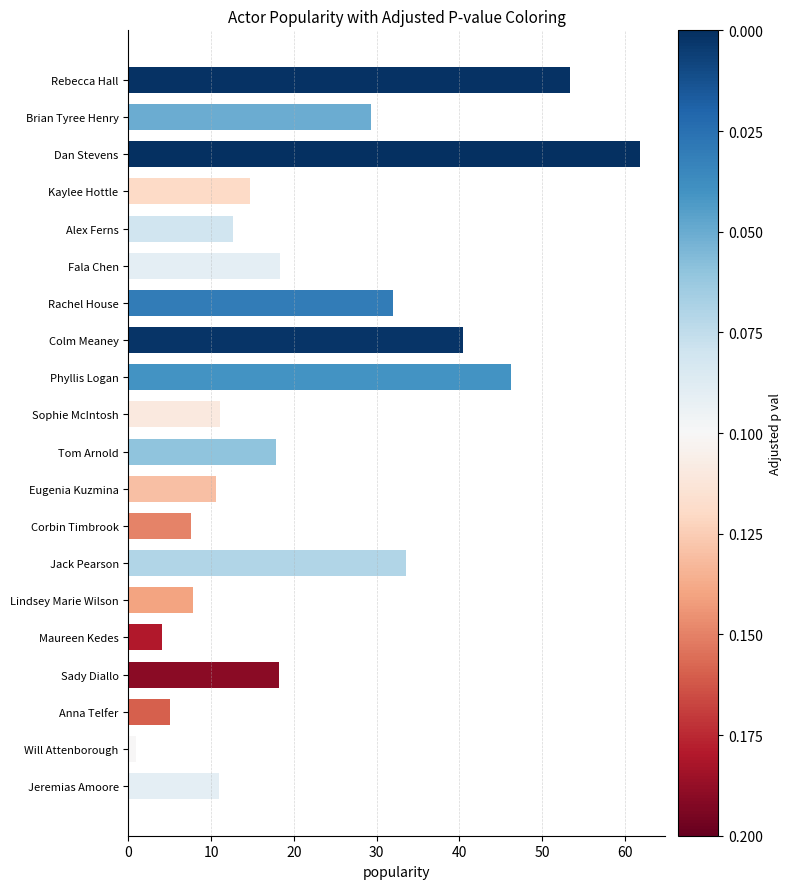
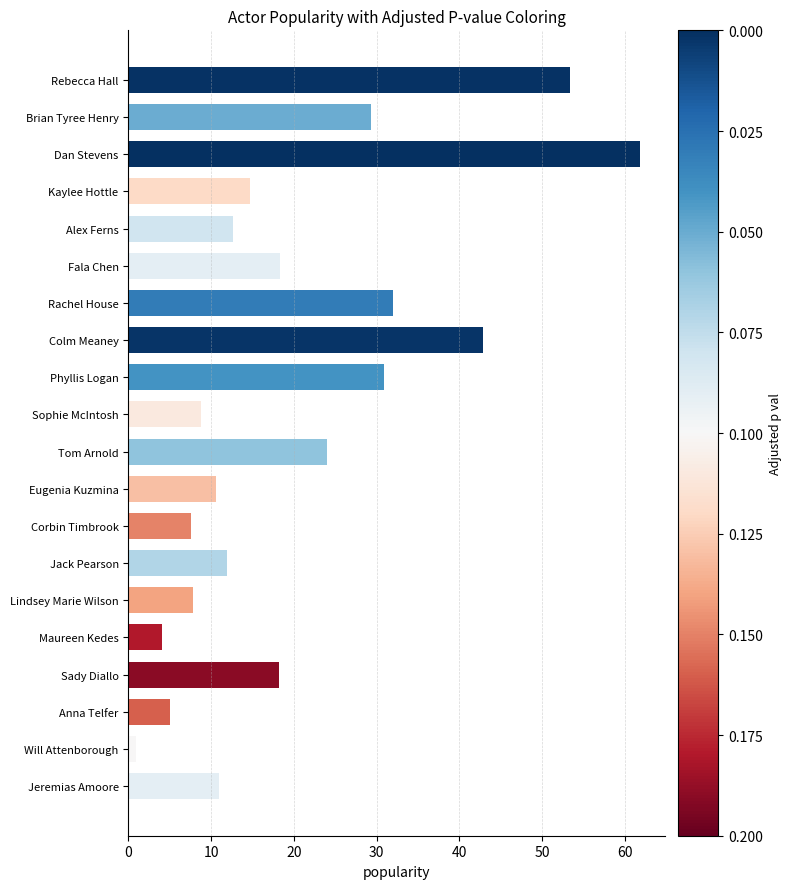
  {
    "Rebecca Hall": 53,
    "Brian Tyree Henry": 29,
    "Dan Stevens": 62,
    "Kaylee Hottle": 15,
    "Alex Ferns": 13,
    "Fala Chen": 18,
    "Rachel House": 32,
-   "Colm Meaney": 40,
-   "Phyllis Logan": 46,
-   "Sophie McIntosh": 11,
-   "Tom Arnold": 18,
+   "Colm Meaney": 43,
+   "Phyllis Logan": 31,
+   "Sophie McIntosh": 9,
+   "Tom Arnold": 24,
    "Eugenia Kuzmina": 11,
    "Corbin Timbrook": 8,
-   "Jack Pearson": 34,
+   "Jack Pearson": 12,
    "Lindsey Marie Wilson": 8,
    "Maureen Kedes": 4,
    "Sady Diallo": 18,
    "Anna Telfer": 5,
    "Will Attenborough": 1,
    "Jeremias Amoore": 11
  }
